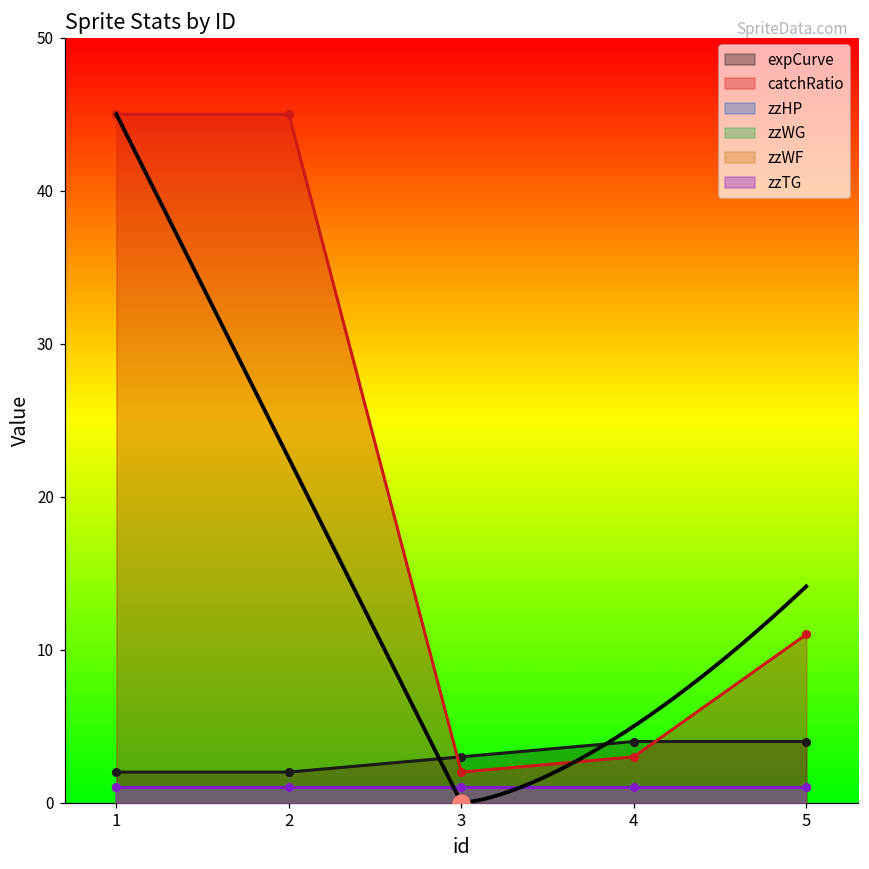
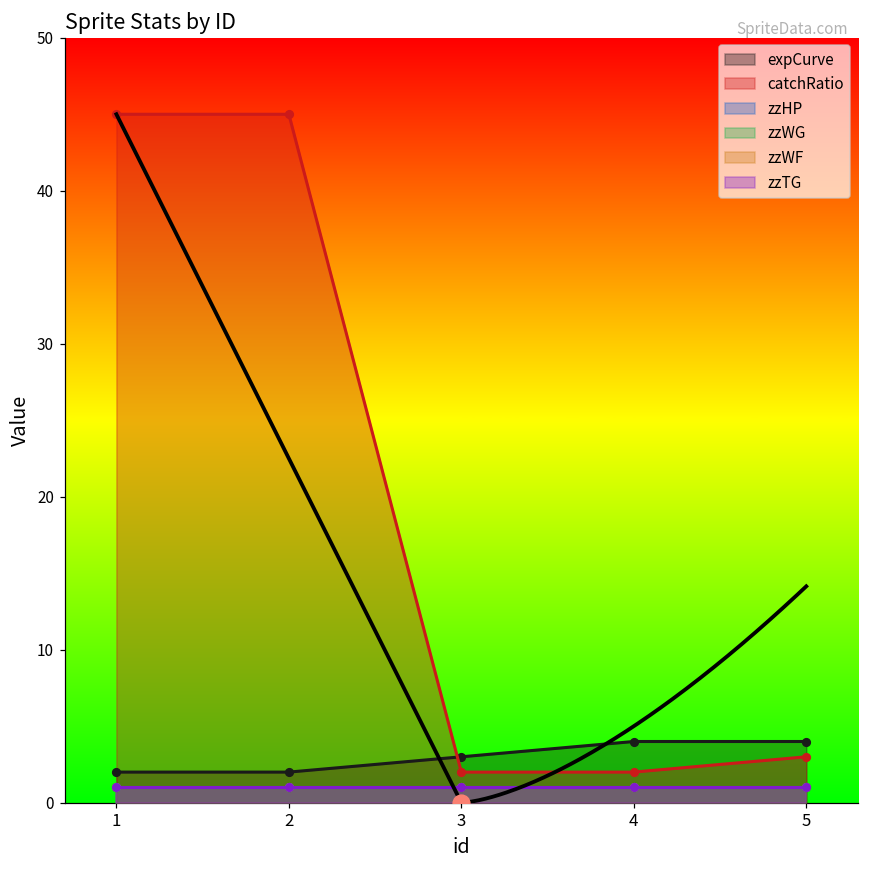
  {
    "catchRatio": {
      "2": 45,
      "3": 2,
-     "4": 3,
-     "5": 11
+     "4": 2,
+     "5": 3
    },
    "zzTG": {
      "1": 1,
      "2": 1,
      "3": 1,
      "4": 1,
      "5": 1
    }
  }
